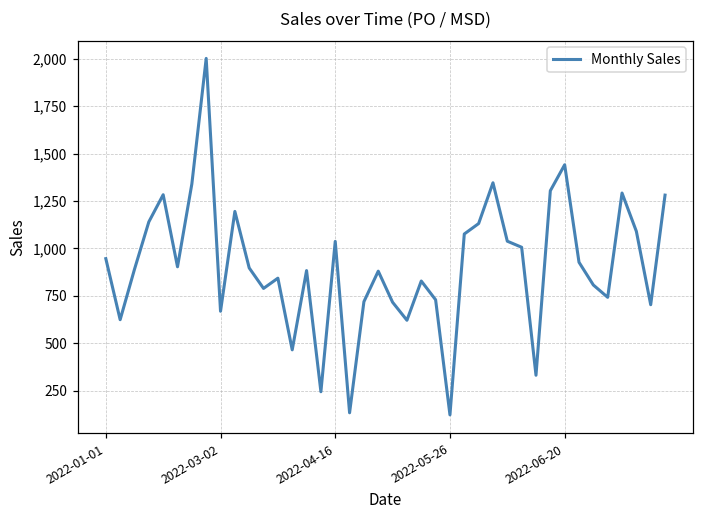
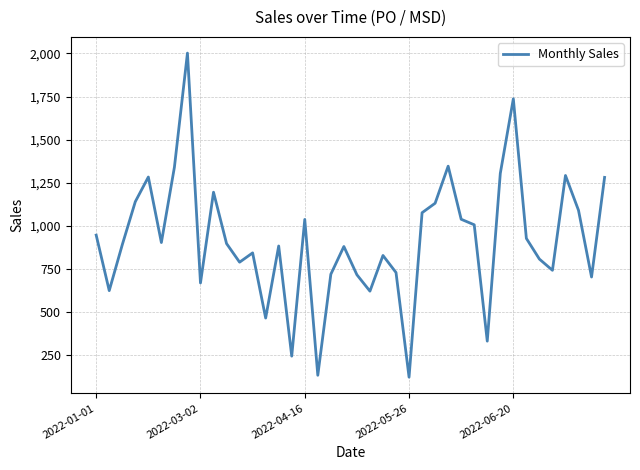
  {
    "2022-01-01": "950",
    "2022-03-02": "670",
    "2022-04-16": "1,040",
    "2022-05-26": "120",
-   "2022-06-20": "1,440"
+   "2022-06-20": "1,740"
  }
